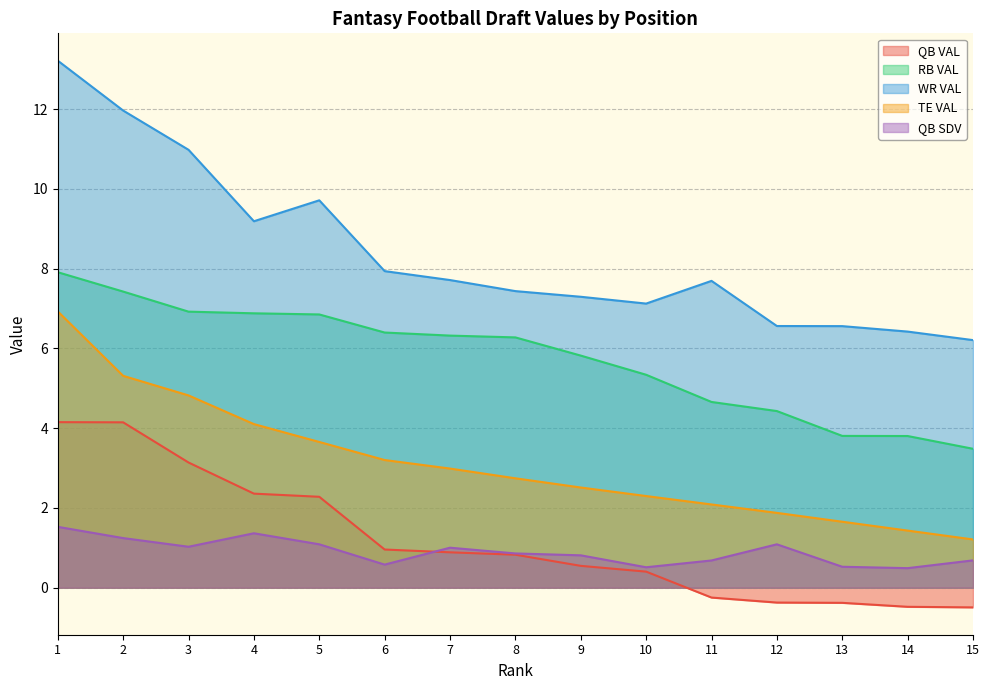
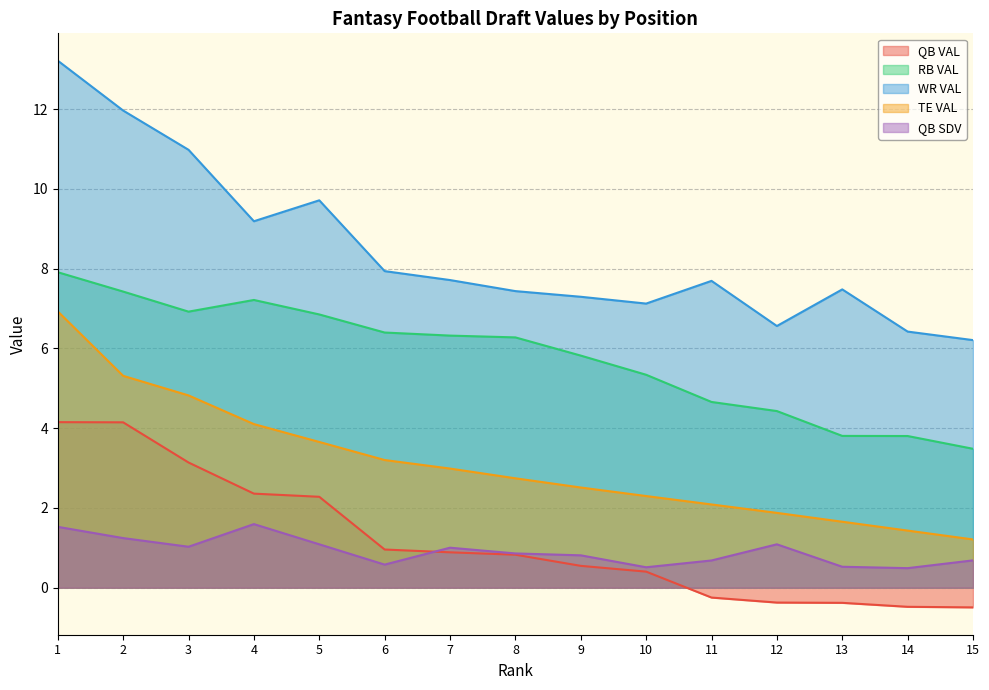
  {
    "RB VAL": {
      "1": 7.9,
      "2": 7.4,
      "3": 6.9,
-     "4": 6.9,
+     "4": 7.2,
      "5": 6.9,
      "6": 6.4,
      "7": 6.3,
      "8": 6.3,
      "9": 5.8,
      "10": 5.3,
      "11": 4.7,
      "12": 4.4,
      "13": 3.8,
      "14": 3.8,
      "15": 3.5
    },
    "WR VAL": {
      "1": 13.2,
      "2": 12.0,
      "3": 11.0,
      "4": 9.2,
      "5": 9.7,
      "6": 7.9,
      "7": 7.7,
      "8": 7.4,
      "9": 7.3,
      "10": 7.1,
      "11": 7.7,
      "12": 6.6,
-     "13": 6.6,
+     "13": 7.5,
      "14": 6.4,
      "15": 6.2
    },
    "TE VAL": {
      "1": 6.9,
      "2": 5.3,
      "3": 4.8,
      "4": 4.1,
      "5": 3.7,
      "6": 3.2,
      "7": 3.0,
      "8": 2.7,
      "9": 2.5,
      "10": 2.3,
      "11": 2.1,
      "12": 1.9,
      "13": 1.7,
      "14": 1.4,
      "15": 1.2
    },
    "QB SDV": {
      "1": 1.5,
      "2": 1.2,
      "3": 1.0,
-     "4": 1.4,
+     "4": 1.6,
      "5": 1.1,
      "6": 0.6,
      "7": 1.0,
      "9": 0.8,
      "10": 0.5,
      "11": 0.7,
      "12": 1.1,
      "13": 0.5,
      "14": 0.5,
      "15": 0.7
    }
  }
